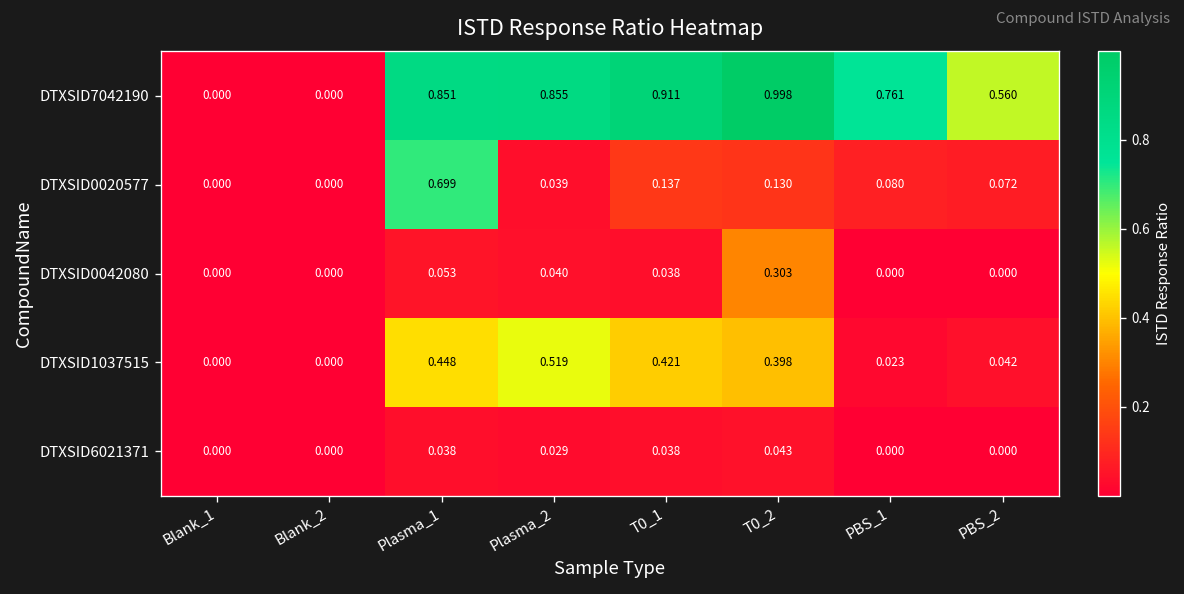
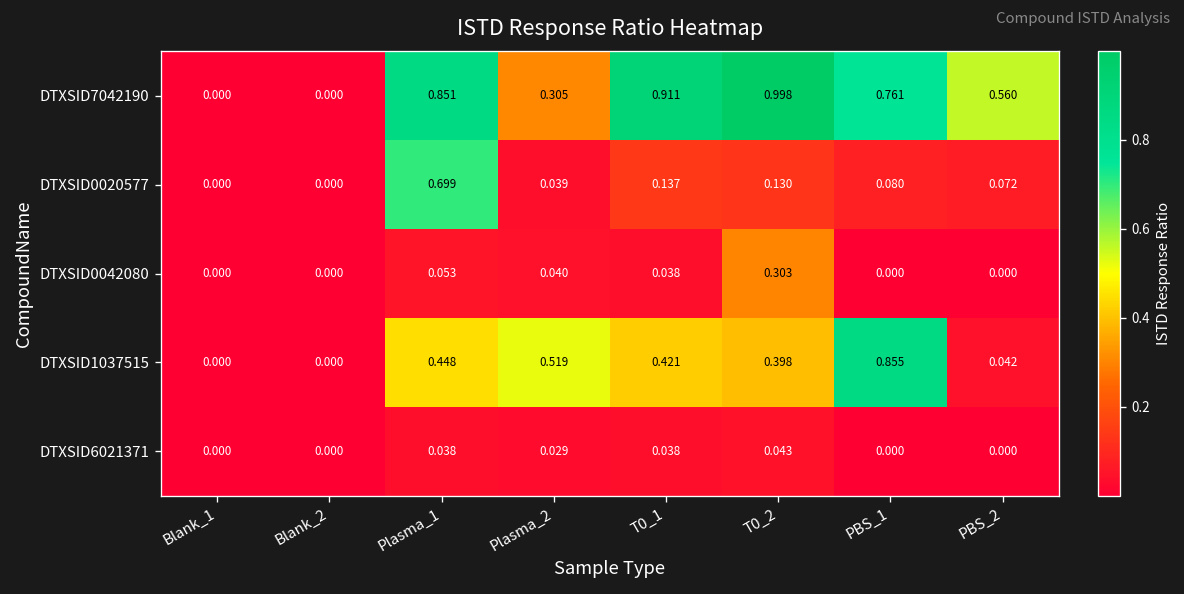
  {
    "DTXSID7042190": {
      "Blank_1": 0.000,
      "Blank_2": 0.000,
      "Plasma_1": 0.851,
-     "Plasma_2": 0.855,
+     "Plasma_2": 0.305,
      "T0_1": 0.911,
      "T0_2": 0.998,
      "PBS_1": 0.761,
      "PBS_2": 0.560
    },
    "DTXSID0020577": {
      "Blank_1": 0.000,
      "Blank_2": 0.000,
      "Plasma_1": 0.699,
      "Plasma_2": 0.039,
      "T0_1": 0.137,
      "T0_2": 0.130,
      "PBS_1": 0.080,
      "PBS_2": 0.072
    },
    "DTXSID0042080": {
      "Blank_1": 0.000,
      "Blank_2": 0.000,
      "Plasma_1": 0.053,
      "Plasma_2": 0.040,
      "T0_1": 0.038,
      "T0_2": 0.303,
      "PBS_1": 0.000,
      "PBS_2": 0.000
    },
    "DTXSID1037515": {
      "Blank_1": 0.000,
      "Blank_2": 0.000,
      "Plasma_1": 0.448,
      "Plasma_2": 0.519,
      "T0_1": 0.421,
      "T0_2": 0.398,
-     "PBS_1": 0.023,
+     "PBS_1": 0.855,
      "PBS_2": 0.042
    },
    "DTXSID6021371": {
      "Blank_1": 0.000,
      "Blank_2": 0.000,
      "Plasma_1": 0.038,
      "Plasma_2": 0.029,
      "T0_1": 0.038,
      "T0_2": 0.043,
      "PBS_1": 0.000,
      "PBS_2": 0.000
    }
  }
